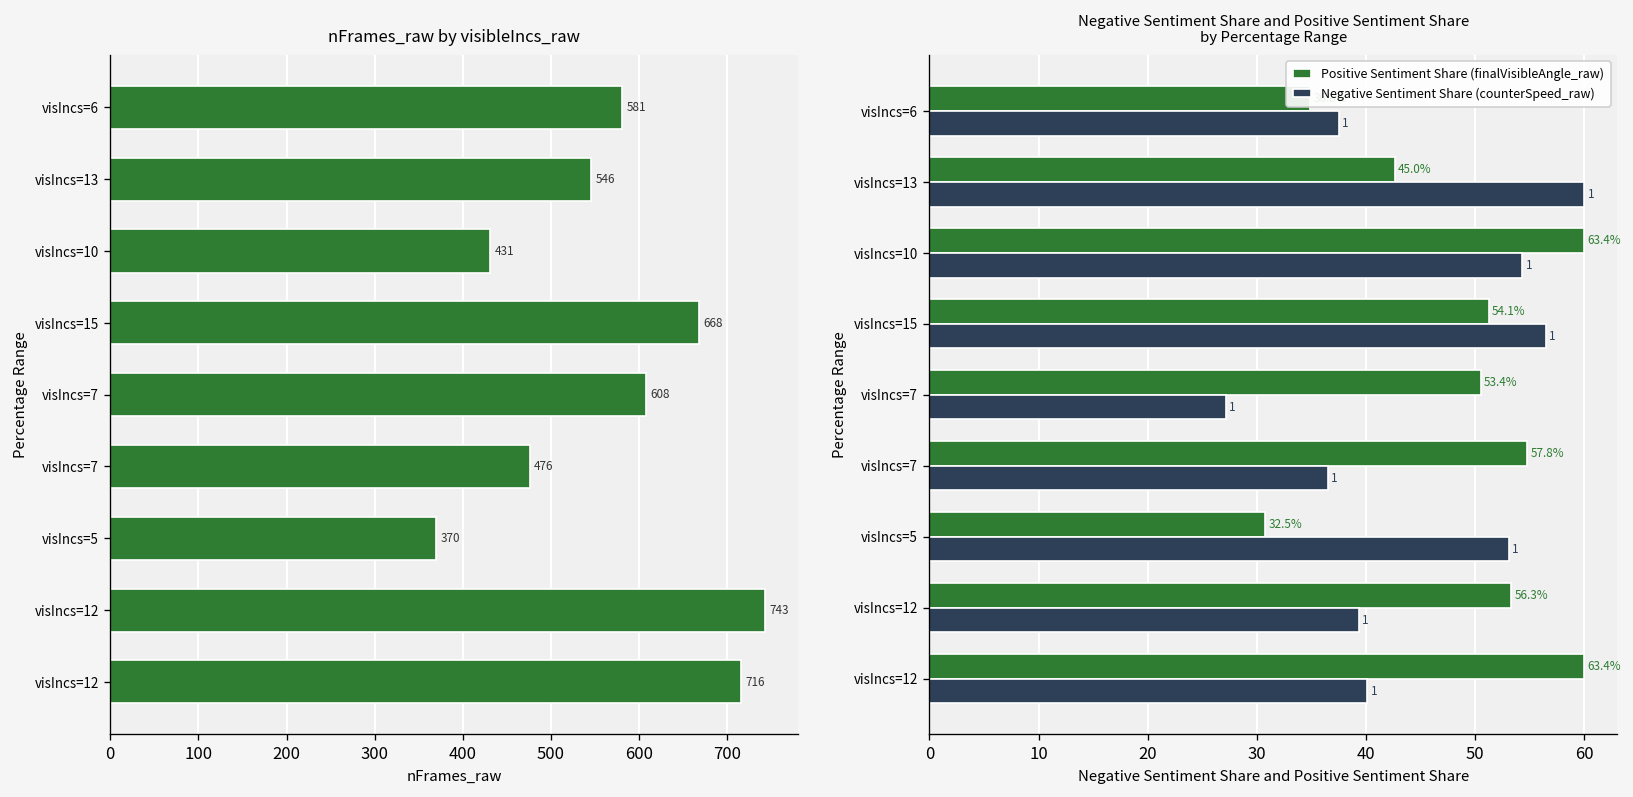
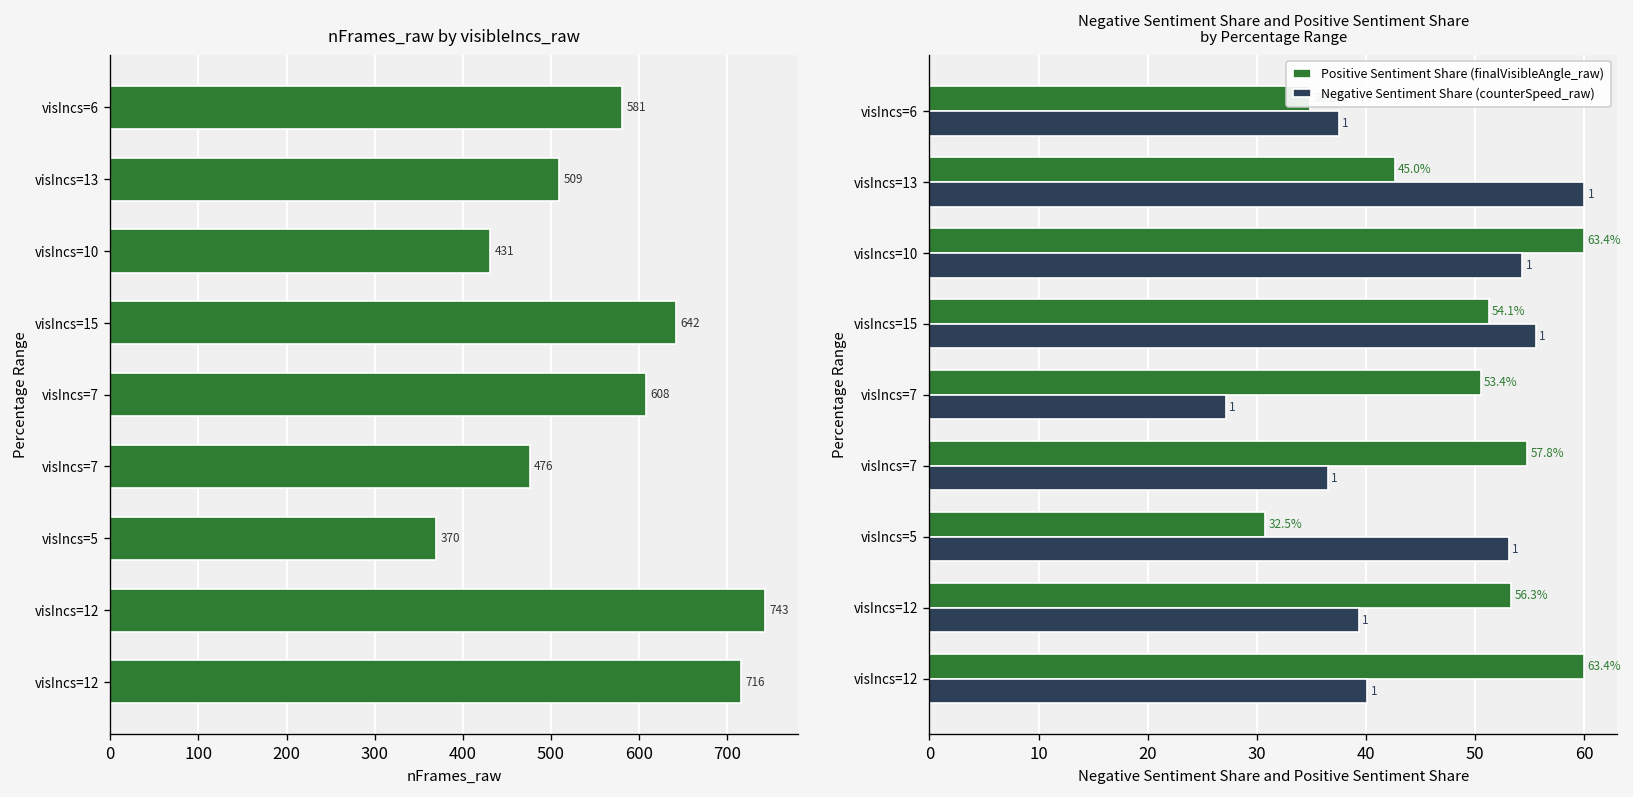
  {
    "nFrames_raw by visibleIncs_raw": {
      "visIncs=6": 581,
-     "visIncs=13": 546,
+     "visIncs=13": 509,
      "visIncs=10": 431,
-     "visIncs=15": 668,
+     "visIncs=15": 642,
      "visIncs=5": 370
    },
    "Negative Sentiment Share and Positive Sentiment Share by Percentage Range": {
      "Negative Sentiment Share (counterSpeed_raw)": {
-       "visIncs=15": 56.5
+       "visIncs=15": 55.5
      }
    }
  }
